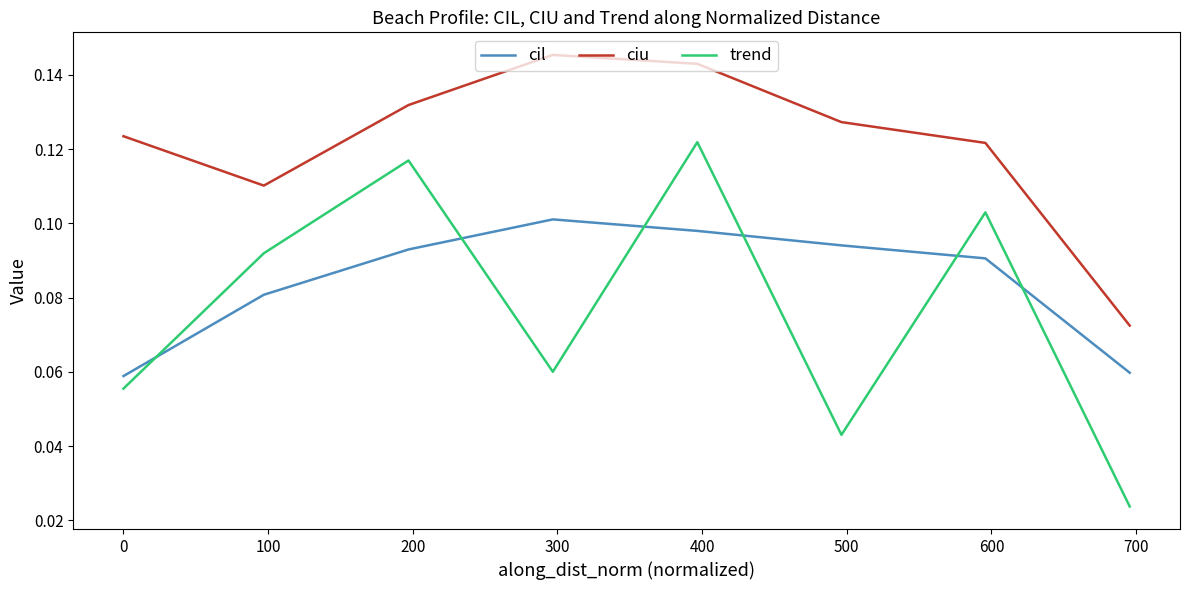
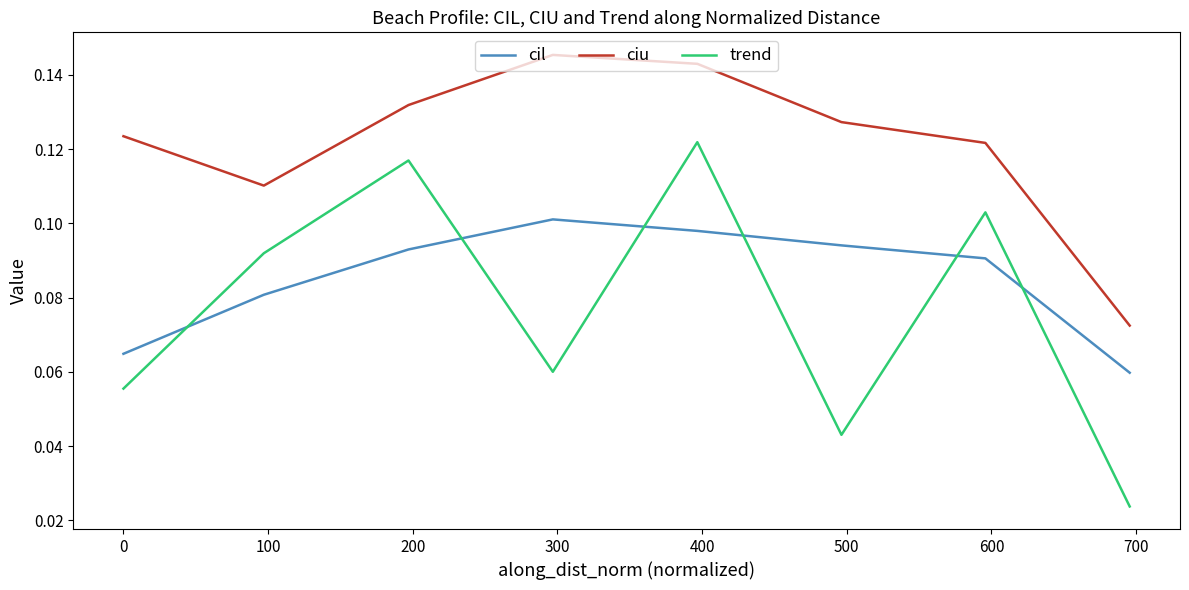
  {
    "cil": {
-     "0": 0.059
+     "0": 0.065
    },
    "ciu": {
      "0": 0.124
    },
    "trend": {
      "0": 0.056
    }
  }
